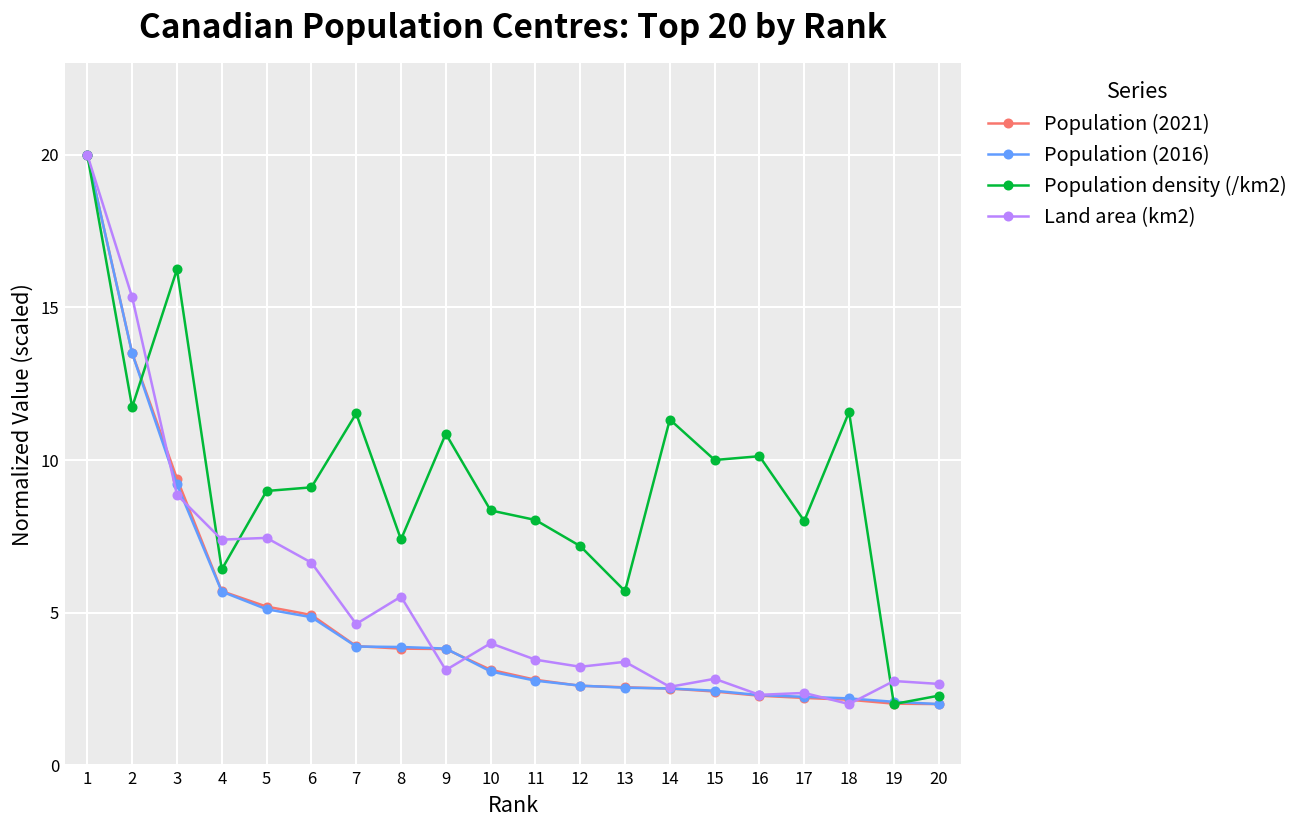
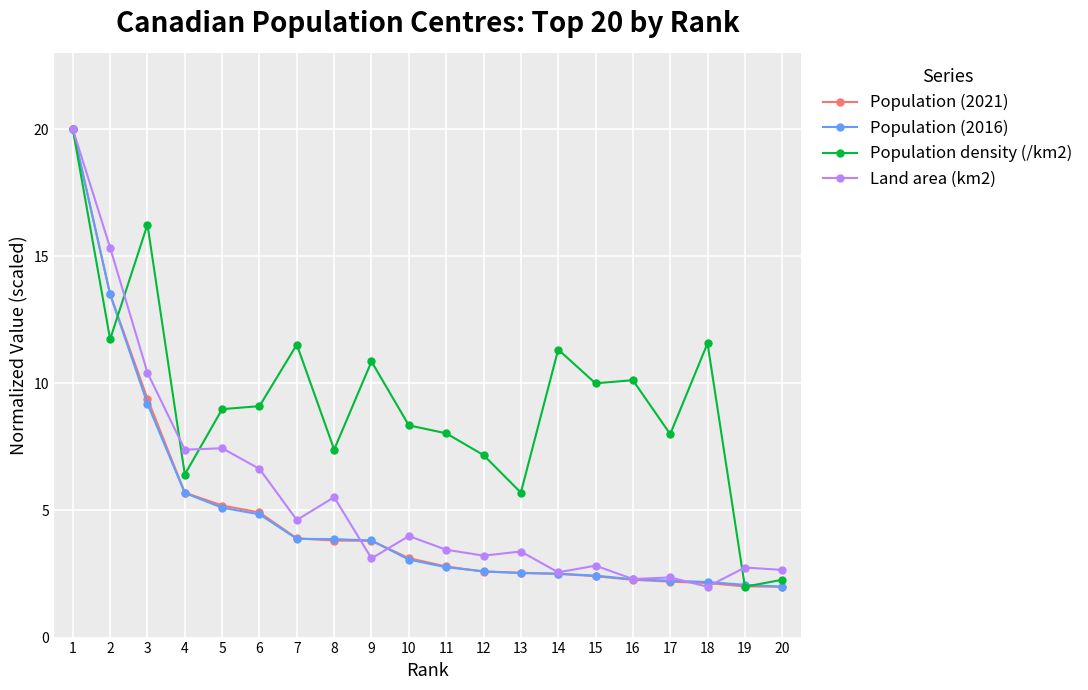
  {
    "Population (2021)": {
      "3": 9.4
    },
    "Population (2016)": {
      "3": 9.2
    },
    "Population density (/km2)": {
      "2": 11.7,
      "3": 16.2,
      "4": 6.4,
      "5": 9.0,
      "6": 9.1,
      "7": 11.5,
      "8": 7.4,
      "9": 10.9,
      "10": 8.3,
      "11": 8.0,
      "12": 7.2,
      "13": 5.7,
      "14": 11.3,
      "15": 10.0,
      "16": 10.1,
      "17": 8.0,
      "18": 11.6,
      "20": 2.3
    },
    "Land area (km2)": {
      "2": 15.3,
-     "3": 8.9,
+     "3": 10.4,
      "4": 7.4,
      "5": 7.4,
      "6": 6.6,
      "7": 4.6,
      "8": 5.5,
      "9": 3.1,
      "10": 4.0,
      "11": 3.5,
      "12": 3.2,
      "13": 3.4,
      "15": 2.8,
      "17": 2.4,
      "18": 2.0,
      "19": 2.8,
      "20": 2.7
    }
  }
